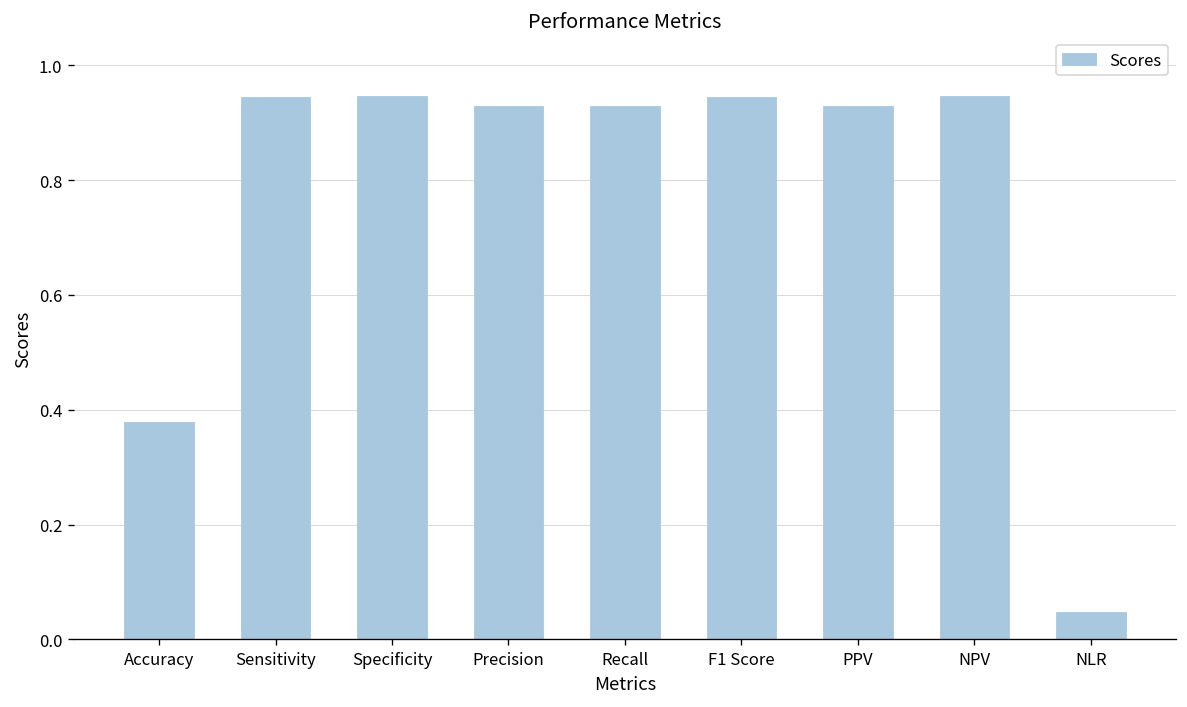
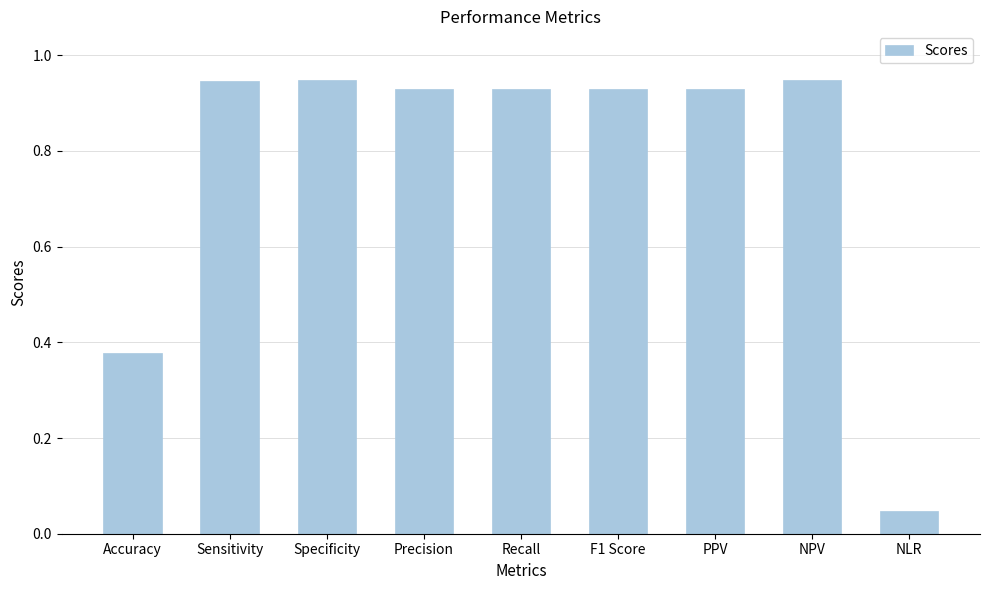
  {
    "Accuracy": 0.38,
    "Sensitivity": 0.95,
    "Specificity": 0.95,
    "Precision": 0.93,
    "Recall": 0.93,
-   "F1 Score": 0.95,
+   "F1 Score": 0.93,
    "PPV": 0.93,
    "NPV": 0.95,
    "NLR": 0.05
  }
